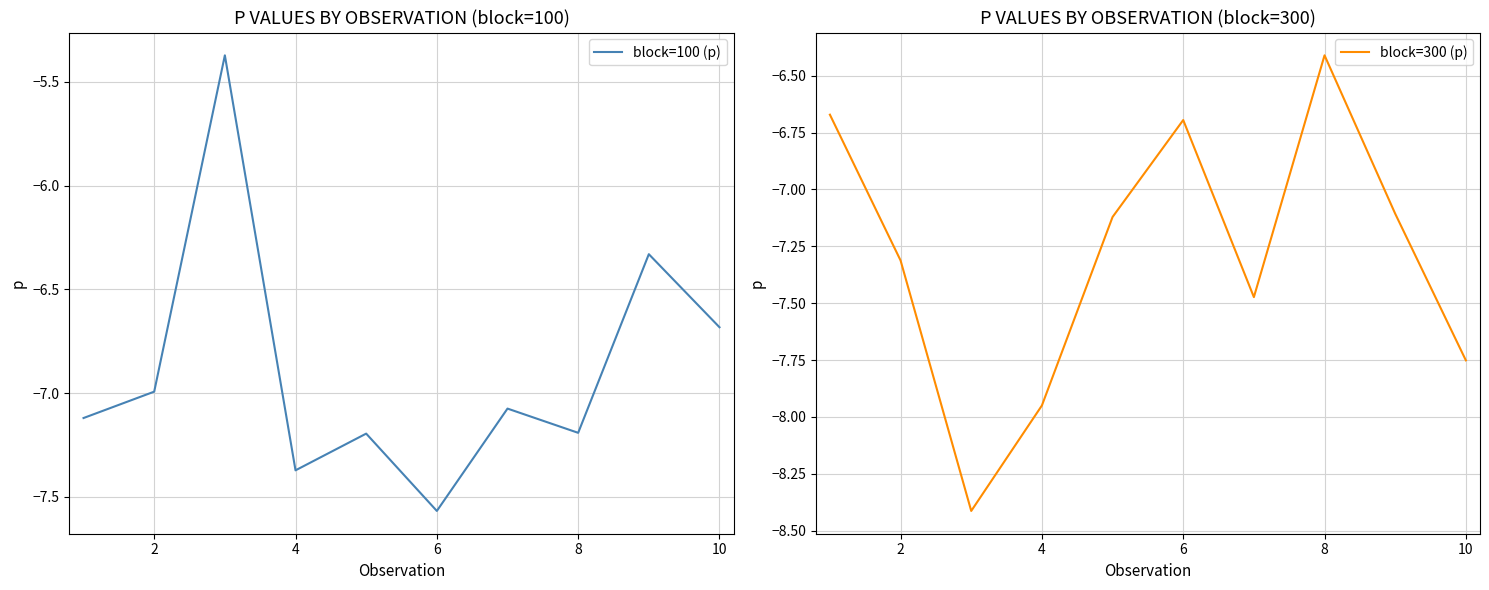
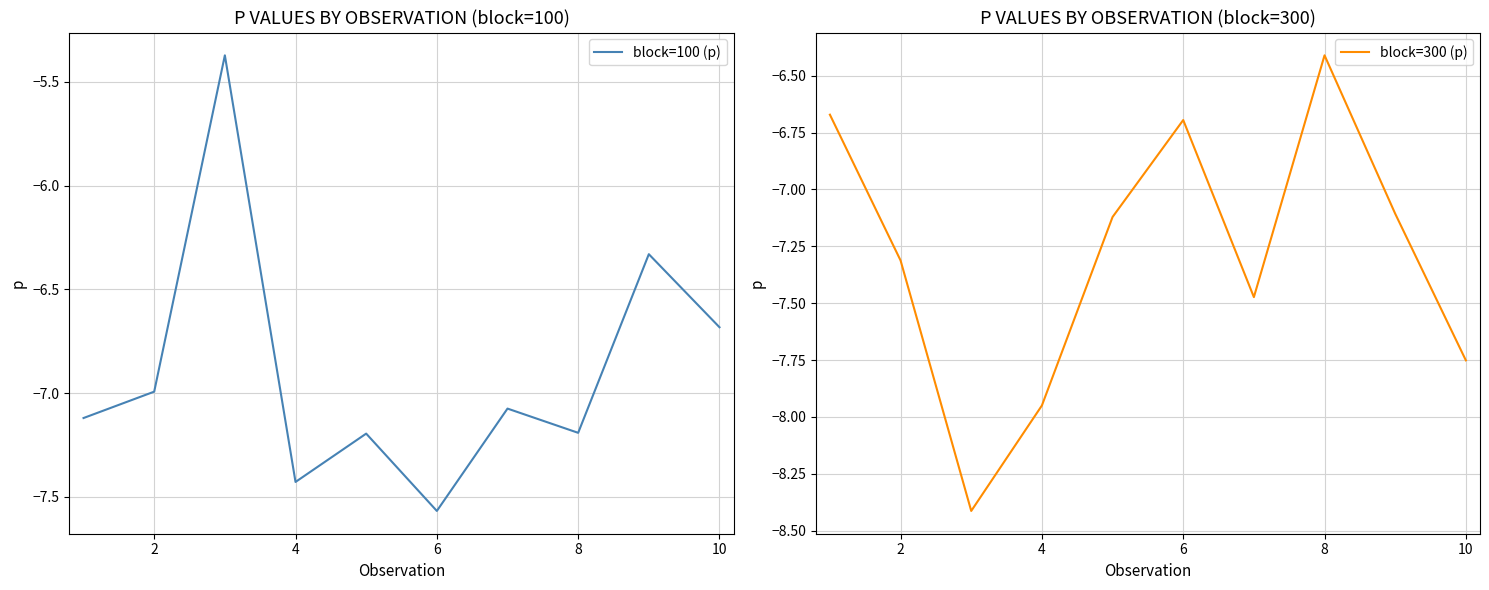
  {
    "P VALUES BY OBSERVATION (block=100)": {
      "2": -6.99,
-     "4": -7.37,
+     "4": -7.43,
      "6": -7.57,
      "8": -7.19,
      "10": -6.68
    },
    "P VALUES BY OBSERVATION (block=300)": {
      "2": -7.31,
      "4": -7.95,
      "6": -6.69,
      "8": -6.41,
      "10": -7.75
    }
  }
